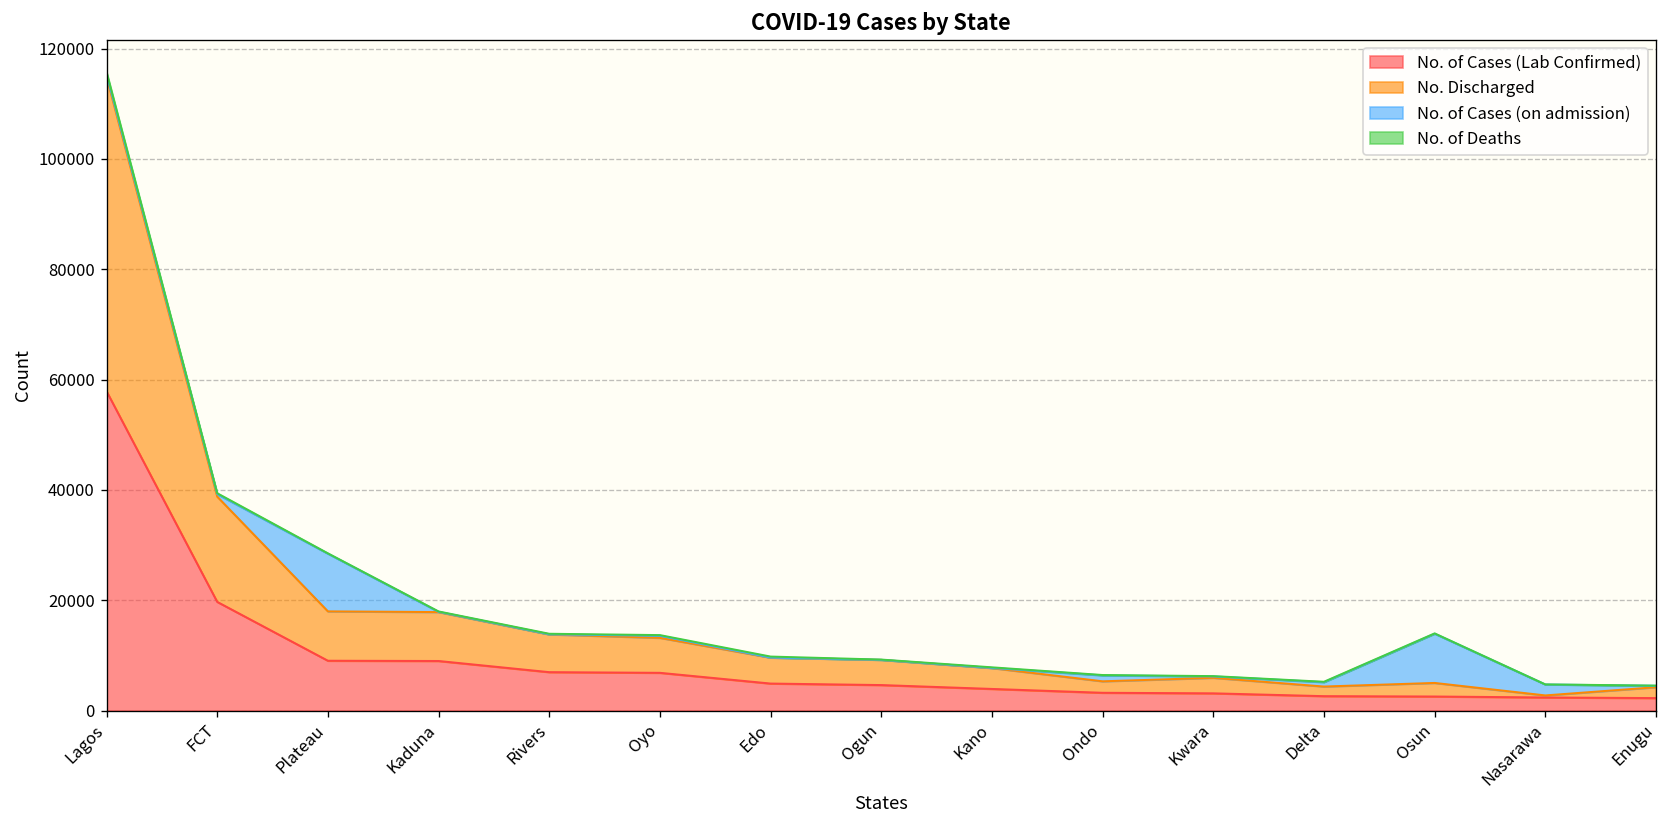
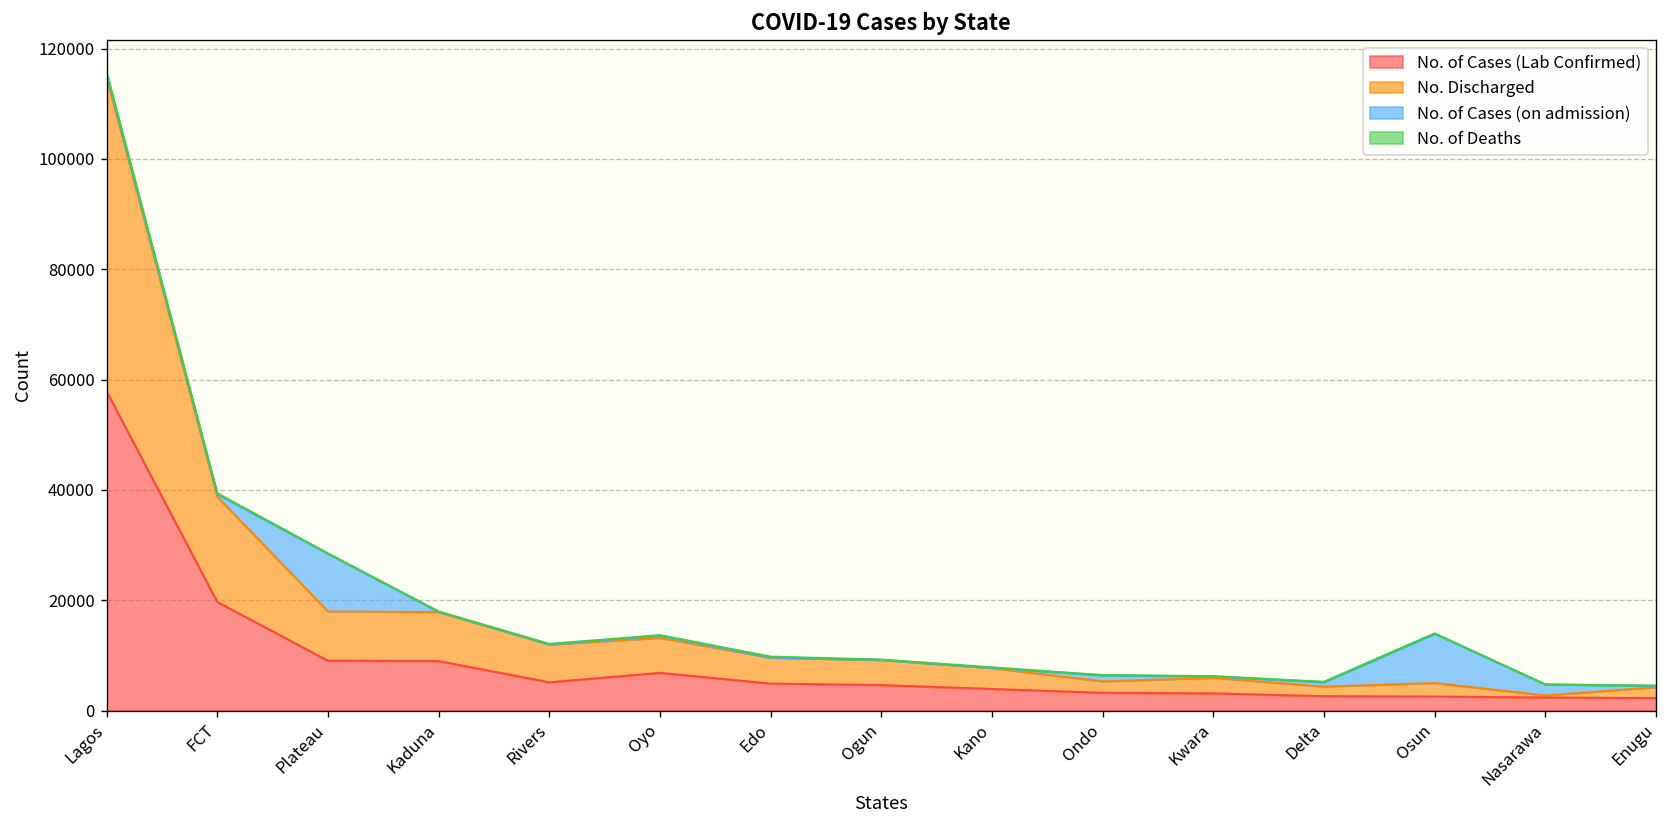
  {
    "No. of Cases (Lab Confirmed)": {
      "Lagos": 58000,
      "FCT": 20000,
      "Plateau": 9000,
      "Kaduna": 9000,
-     "Rivers": 7000,
+     "Rivers": 5000,
      "Oyo": 7000,
      "Edo": 5000,
      "Ogun": 5000,
      "Kano": 4000,
      "Ondo": 3000,
      "Kwara": 3000,
      "Delta": 3000,
      "Osun": 3000,
      "Enugu": 2000
    },
    "No. Discharged": {
      "Plateau": 9000,
      "Ondo": 2000,
      "Delta": 2000,
      "Osun": 2000
    }
  }
